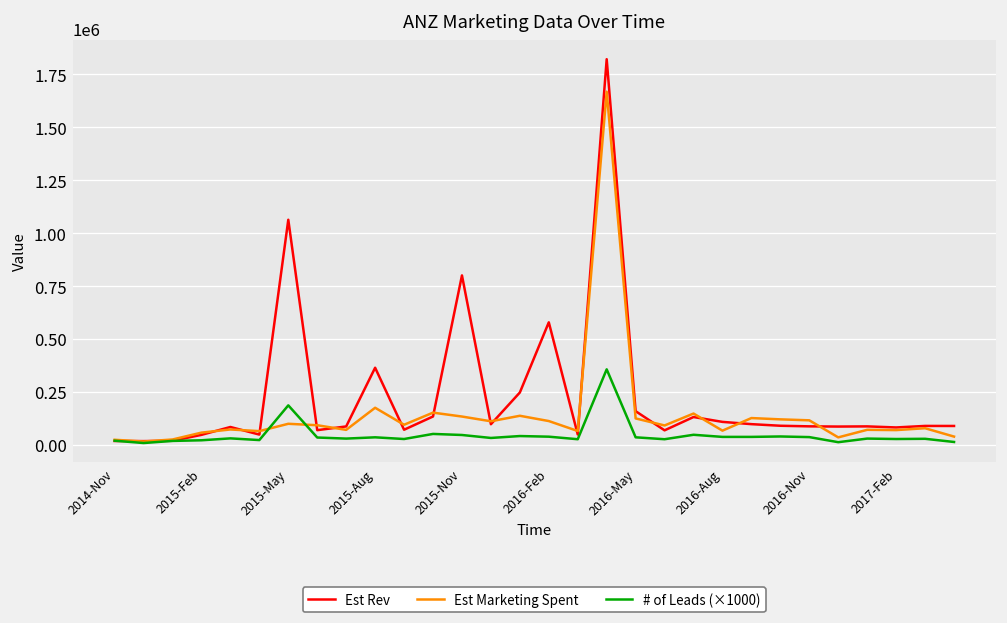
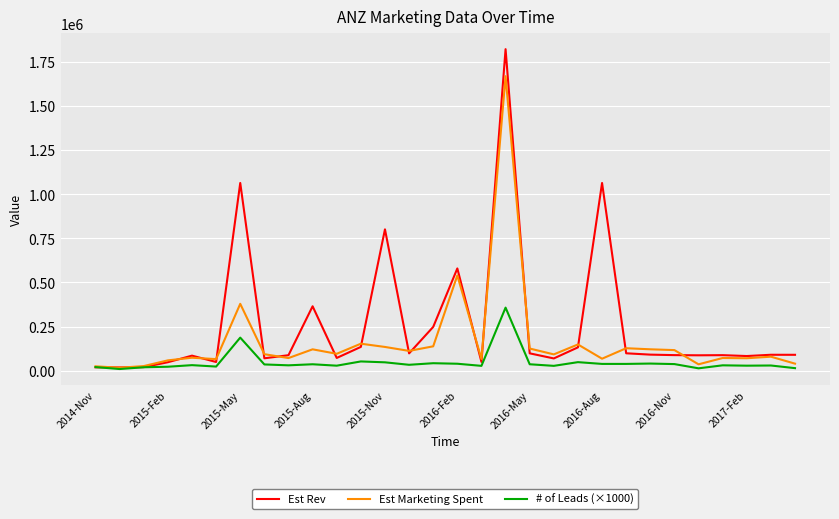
  {
    "Est Rev": {
      "2015-May": 1060000,
      "2015-Aug": 360000,
      "2015-Nov": 800000,
      "2016-Feb": 580000,
-     "2016-May": 160000,
-     "2016-Aug": 110000,
+     "2016-May": 100000,
+     "2016-Aug": 1060000,
      "2016-Nov": 90000
    },
    "Est Marketing Spent": {
-     "2015-May": 100000,
-     "2015-Aug": 180000,
+     "2015-May": 380000,
+     "2015-Aug": 120000,
      "2015-Nov": 130000,
-     "2016-Feb": 110000,
+     "2016-Feb": 540000,
      "2016-May": 130000,
      "2016-Aug": 70000,
      "2016-Nov": 120000
    },
    "# of Leads (×1000)": {
      "2015-Feb": 20000,
      "2015-May": 190000,
      "2015-Aug": 40000,
      "2015-Nov": 50000,
      "2016-Feb": 40000,
      "2016-May": 40000,
      "2016-Aug": 40000,
      "2016-Nov": 40000,
      "2017-Feb": 30000
    }
  }
